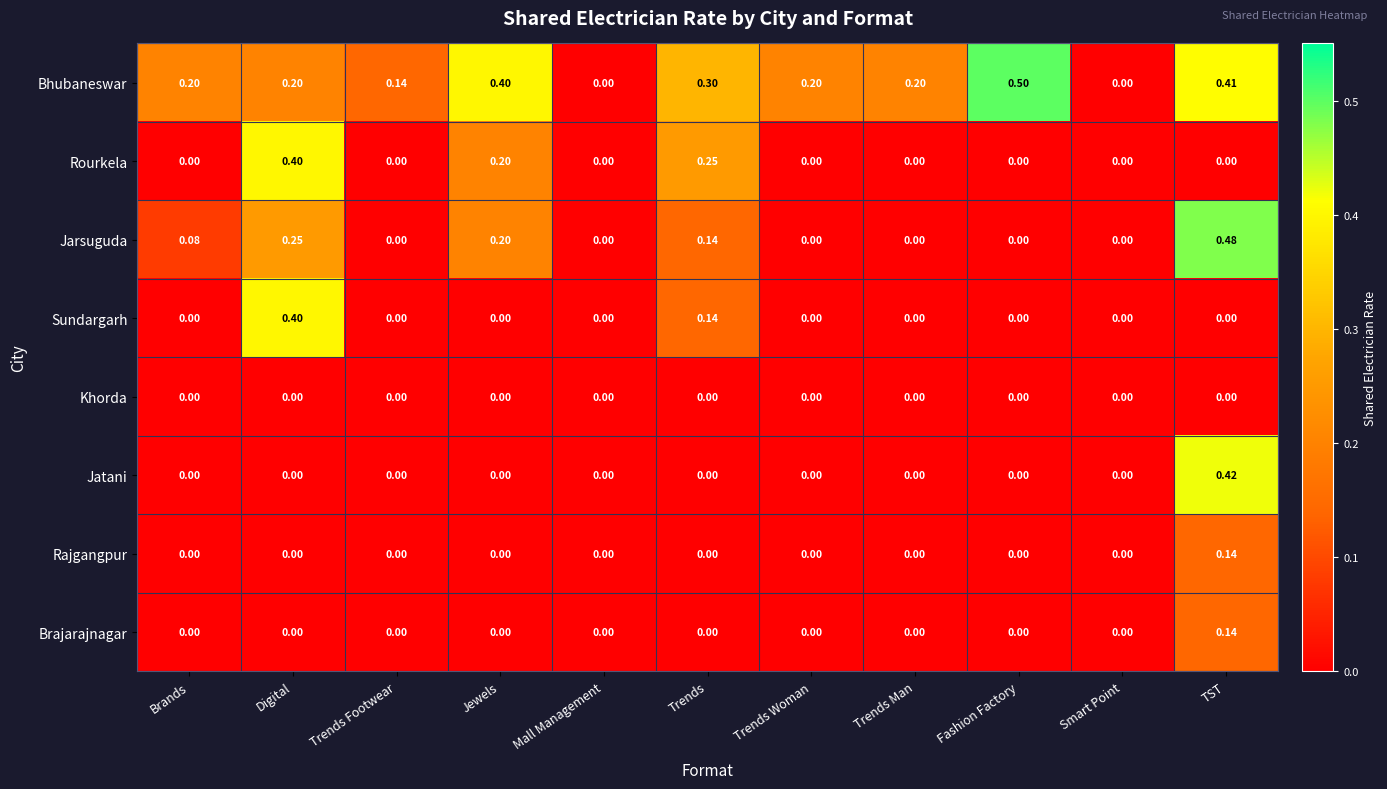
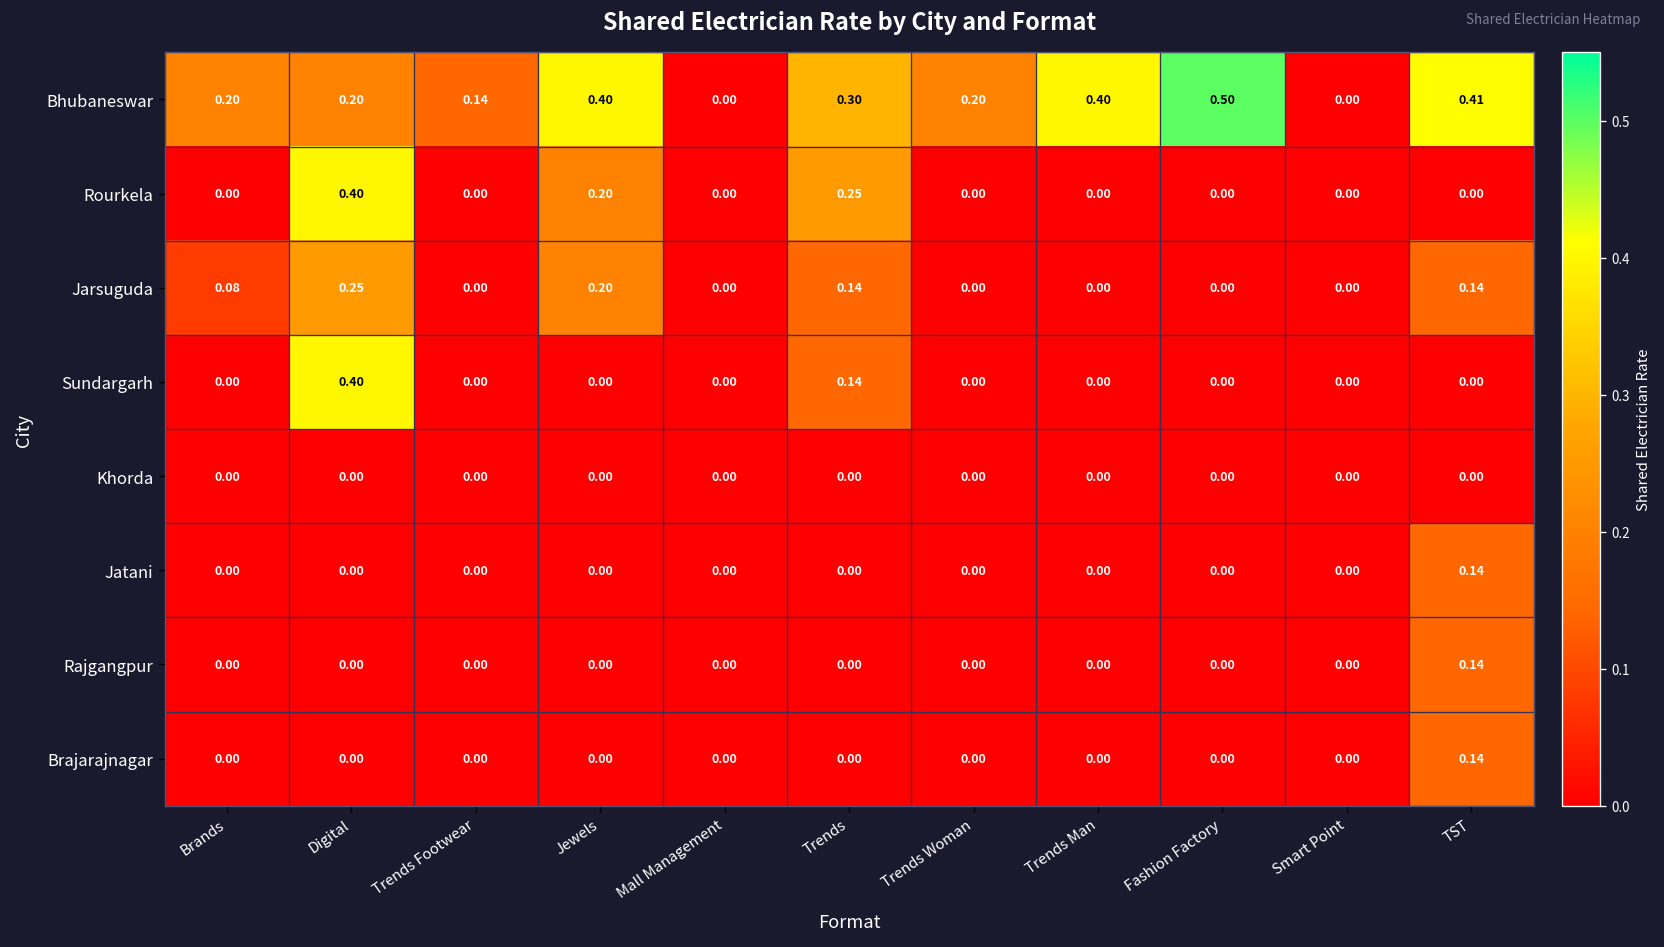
  {
    "Bhubaneswar": {
      "Brands": 0.20,
      "Digital": 0.20,
      "Trends Footwear": 0.14,
      "Jewels": 0.40,
      "Mall Management": 0.00,
      "Trends": 0.30,
      "Trends Woman": 0.20,
-     "Trends Man": 0.20,
+     "Trends Man": 0.40,
      "Fashion Factory": 0.50,
      "Smart Point": 0.00,
      "TST": 0.41
    },
    "Rourkela": {
      "Brands": 0.00,
      "Digital": 0.40,
      "Trends Footwear": 0.00,
      "Jewels": 0.20,
      "Mall Management": 0.00,
      "Trends": 0.25,
      "Trends Woman": 0.00,
      "Trends Man": 0.00,
      "Fashion Factory": 0.00,
      "Smart Point": 0.00,
      "TST": 0.00
    },
    "Jarsuguda": {
      "Brands": 0.08,
      "Digital": 0.25,
      "Trends Footwear": 0.00,
      "Jewels": 0.20,
      "Mall Management": 0.00,
      "Trends": 0.14,
      "Trends Woman": 0.00,
      "Trends Man": 0.00,
      "Fashion Factory": 0.00,
      "Smart Point": 0.00,
-     "TST": 0.48
+     "TST": 0.14
    },
    "Sundargarh": {
      "Brands": 0.00,
      "Digital": 0.40,
      "Trends Footwear": 0.00,
      "Jewels": 0.00,
      "Mall Management": 0.00,
      "Trends": 0.14,
      "Trends Woman": 0.00,
      "Trends Man": 0.00,
      "Fashion Factory": 0.00,
      "Smart Point": 0.00,
      "TST": 0.00
    },
    "Khorda": {
      "Brands": 0.00,
      "Digital": 0.00,
      "Trends Footwear": 0.00,
      "Jewels": 0.00,
      "Mall Management": 0.00,
      "Trends": 0.00,
      "Trends Woman": 0.00,
      "Trends Man": 0.00,
      "Fashion Factory": 0.00,
      "Smart Point": 0.00,
      "TST": 0.00
    },
    "Jatani": {
      "Brands": 0.00,
      "Digital": 0.00,
      "Trends Footwear": 0.00,
      "Jewels": 0.00,
      "Mall Management": 0.00,
      "Trends": 0.00,
      "Trends Woman": 0.00,
      "Trends Man": 0.00,
      "Fashion Factory": 0.00,
      "Smart Point": 0.00,
-     "TST": 0.42
+     "TST": 0.14
    },
    "Rajgangpur": {
      "Brands": 0.00,
      "Digital": 0.00,
      "Trends Footwear": 0.00,
      "Jewels": 0.00,
      "Mall Management": 0.00,
      "Trends": 0.00,
      "Trends Woman": 0.00,
      "Trends Man": 0.00,
      "Fashion Factory": 0.00,
      "Smart Point": 0.00,
      "TST": 0.14
    },
    "Brajarajnagar": {
      "Brands": 0.00,
      "Digital": 0.00,
      "Trends Footwear": 0.00,
      "Jewels": 0.00,
      "Mall Management": 0.00,
      "Trends": 0.00,
      "Trends Woman": 0.00,
      "Trends Man": 0.00,
      "Fashion Factory": 0.00,
      "Smart Point": 0.00,
      "TST": 0.14
    }
  }
